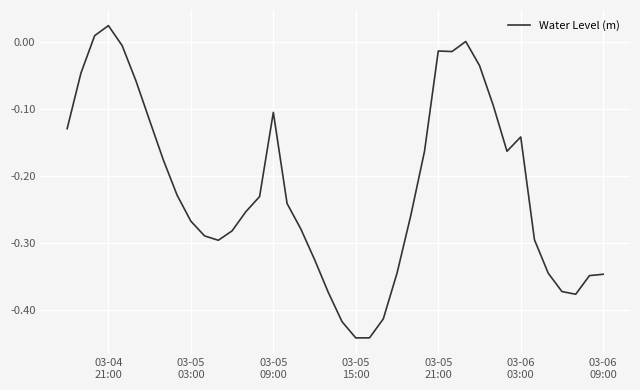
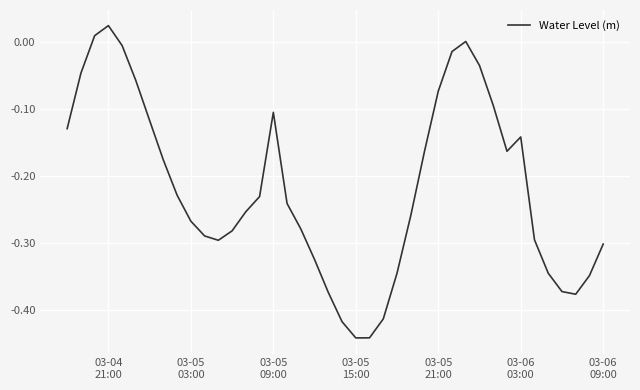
  {
    "03-04 21:00": 0.02,
    "03-05 03:00": -0.27,
    "03-05 09:00": -0.10,
    "03-05 15:00": -0.44,
-   "03-05 21:00": -0.01,
+   "03-05 21:00": -0.07,
    "03-06 03:00": -0.14,
-   "03-06 09:00": -0.35
+   "03-06 09:00": -0.30
  }
